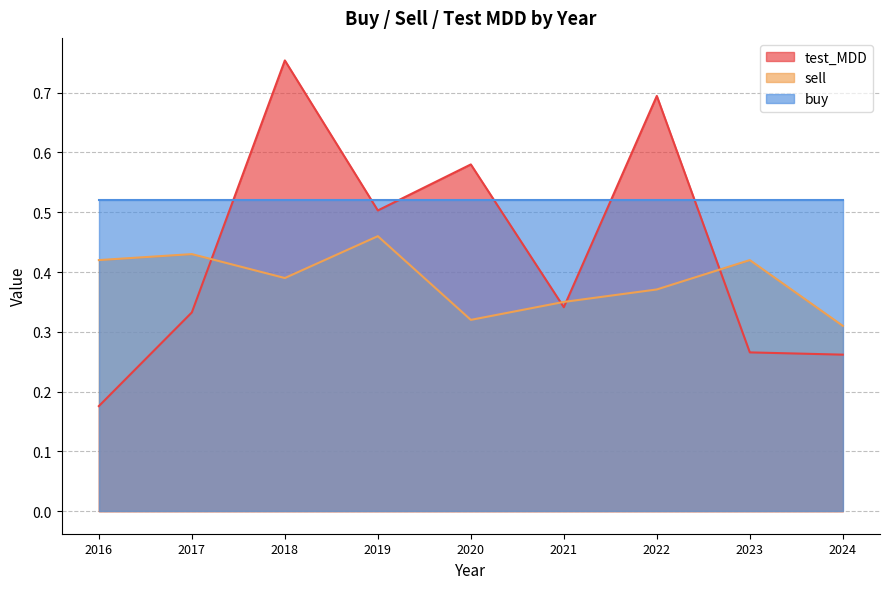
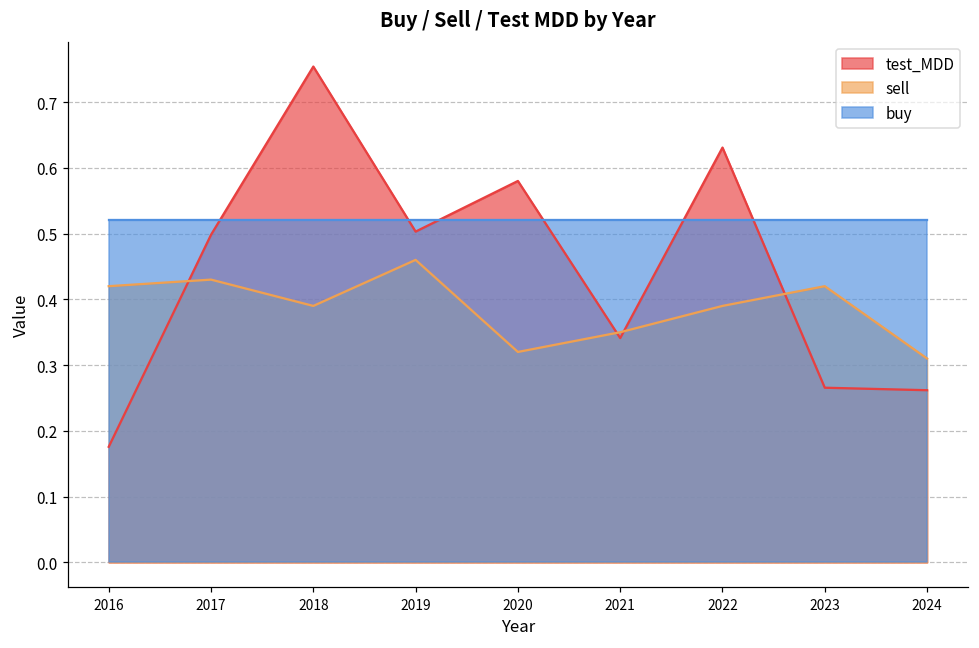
  {
    "test_MDD": {
      "2016": 0.18,
-     "2017": 0.33,
+     "2017": 0.50,
      "2018": 0.75,
      "2019": 0.50,
      "2020": 0.58,
      "2021": 0.34,
-     "2022": 0.69,
+     "2022": 0.63,
      "2023": 0.27,
      "2024": 0.26
    },
    "sell": {
      "2016": 0.42,
      "2017": 0.43,
      "2018": 0.39,
      "2019": 0.46,
      "2020": 0.32,
      "2021": 0.35,
-     "2022": 0.37,
+     "2022": 0.39,
      "2023": 0.42,
      "2024": 0.31
    },
    "buy": {
      "2016": 0.52,
      "2017": 0.52,
      "2018": 0.52,
      "2019": 0.52,
      "2020": 0.52,
      "2021": 0.52,
      "2022": 0.52,
      "2023": 0.52,
      "2024": 0.52
    }
  }
